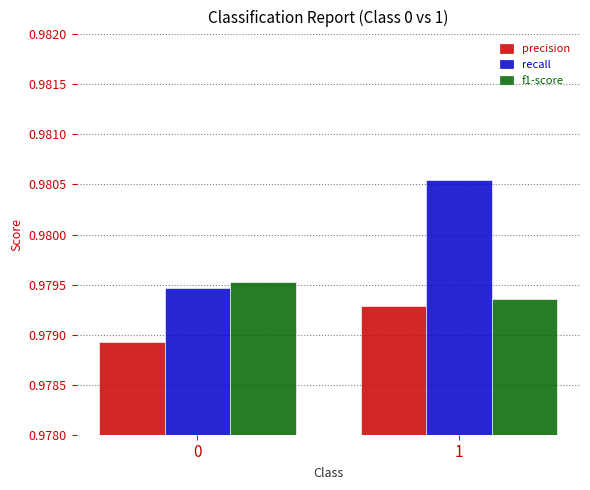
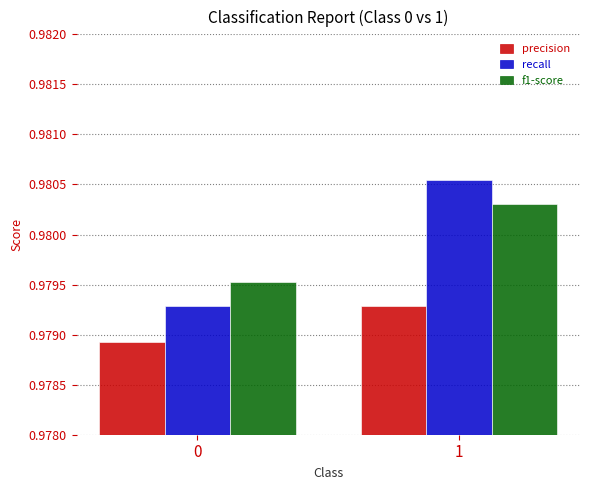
  {
    "precision": {
      "0": 0.97893,
      "1": 0.97929
    },
    "recall": {
-     "0": 0.97946,
+     "0": 0.97928,
      "1": 0.98054
    },
    "f1-score": {
      "0": 0.97953,
-     "1": 0.97935
+     "1": 0.98031
    }
  }
